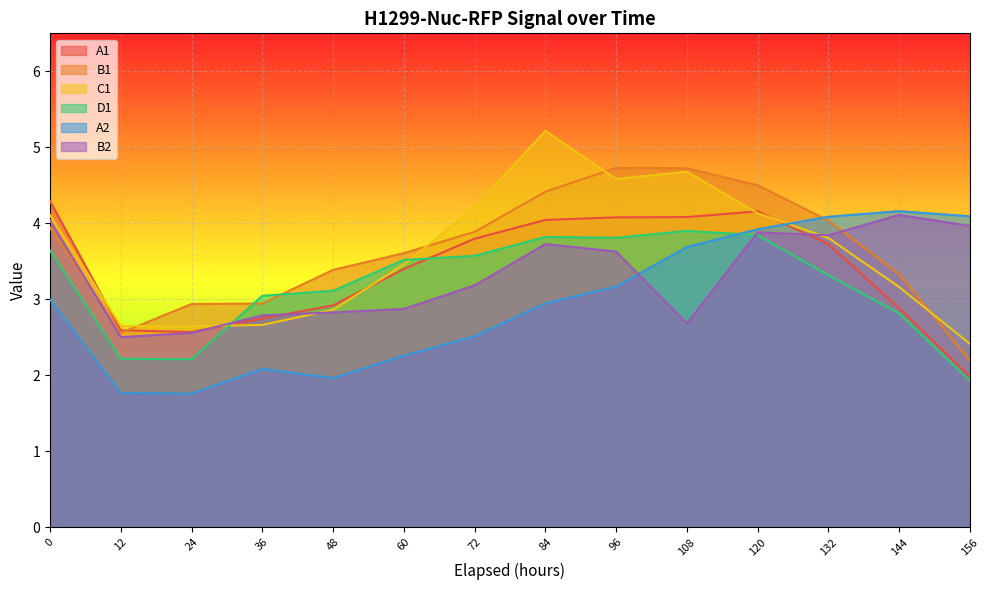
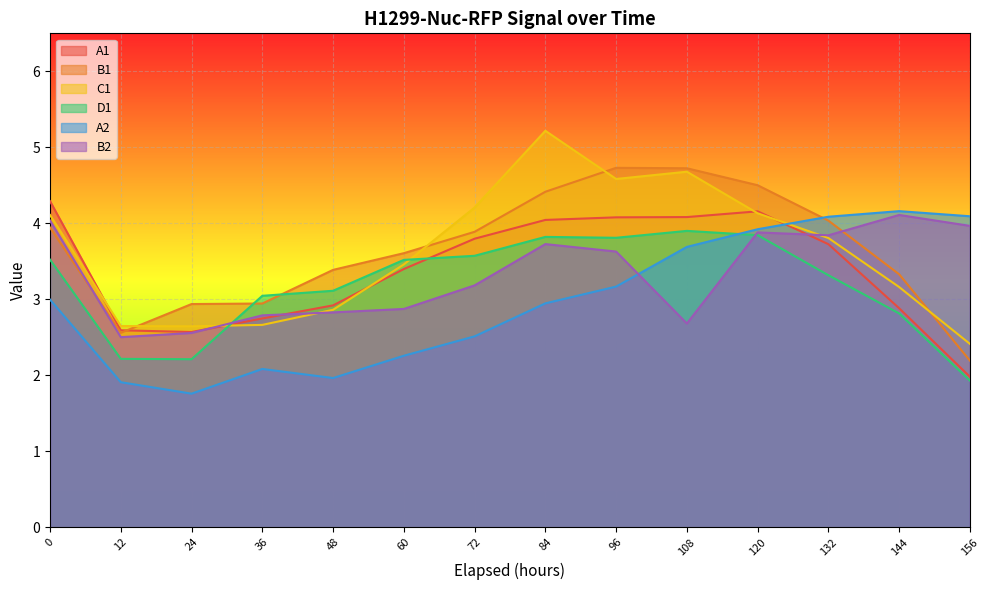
  {
    "C1": {
      "0": 4.1,
      "12": 2.6,
      "24": 2.6,
      "36": 2.7,
      "48": 2.9,
      "60": 3.5,
      "72": 4.2,
      "84": 5.2,
      "96": 4.6,
      "108": 4.7,
      "132": 3.8,
      "144": 3.2,
      "156": 2.4
    },
    "D1": {
-     "0": 3.6,
+     "0": 3.5,
      "12": 2.2,
      "24": 2.2,
      "36": 3.0,
      "48": 3.1,
      "60": 3.5,
      "72": 3.6,
      "84": 3.8,
      "96": 3.8,
      "108": 3.9,
      "120": 3.8,
      "132": 3.3,
      "144": 2.8,
      "156": 1.9
    },
    "A2": {
      "0": 3.0,
-     "12": 1.8,
+     "12": 1.9,
      "24": 1.8,
      "36": 2.1,
      "48": 2.0,
      "60": 2.3,
      "72": 2.5,
      "84": 2.9,
      "96": 3.2,
      "108": 3.7,
      "120": 3.9,
      "132": 4.1,
      "144": 4.2,
      "156": 4.1
    },
    "B2": {
      "0": 4.0,
      "12": 2.5,
      "36": 2.8,
      "48": 2.8,
      "60": 2.9,
      "72": 3.2,
      "84": 3.7,
      "96": 3.6,
      "108": 2.7,
      "120": 3.9,
      "132": 3.8,
      "144": 4.1,
      "156": 4.0
    }
  }
